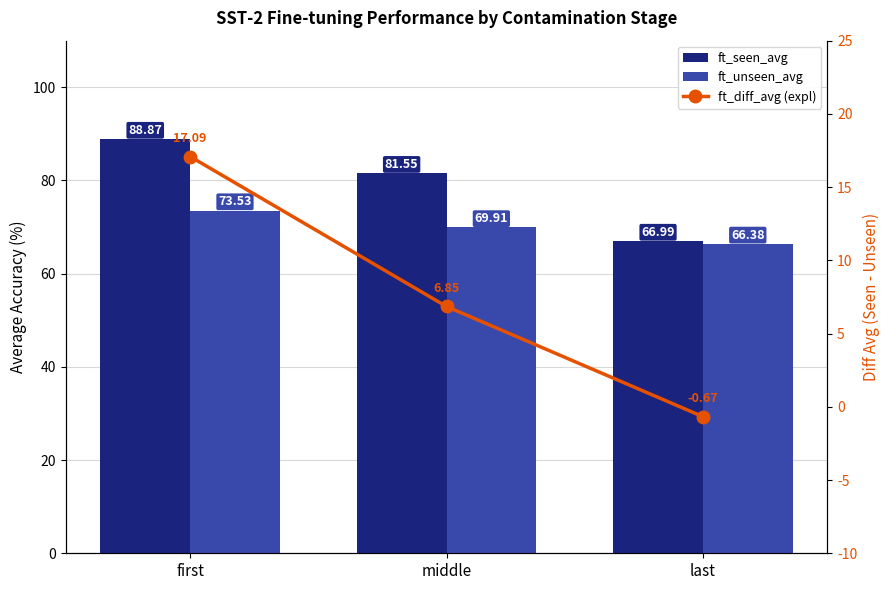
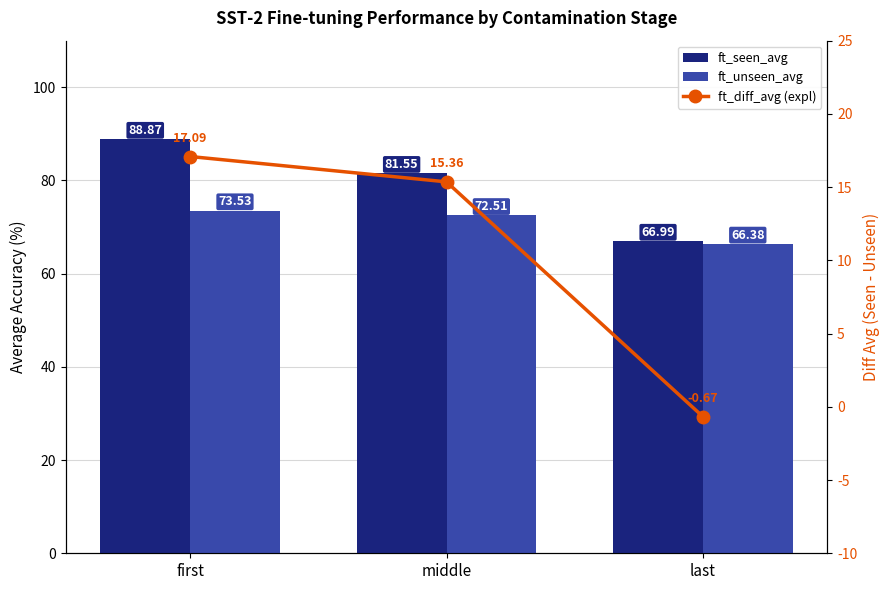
  {
    "ft_unseen_avg": {
-     "middle": 69.91
+     "middle": 72.51
    },
    "ft_diff_avg (expl)": {
      "first": 17.09,
-     "middle": 6.85,
+     "middle": 15.36,
      "last": -0.67
    }
  }
